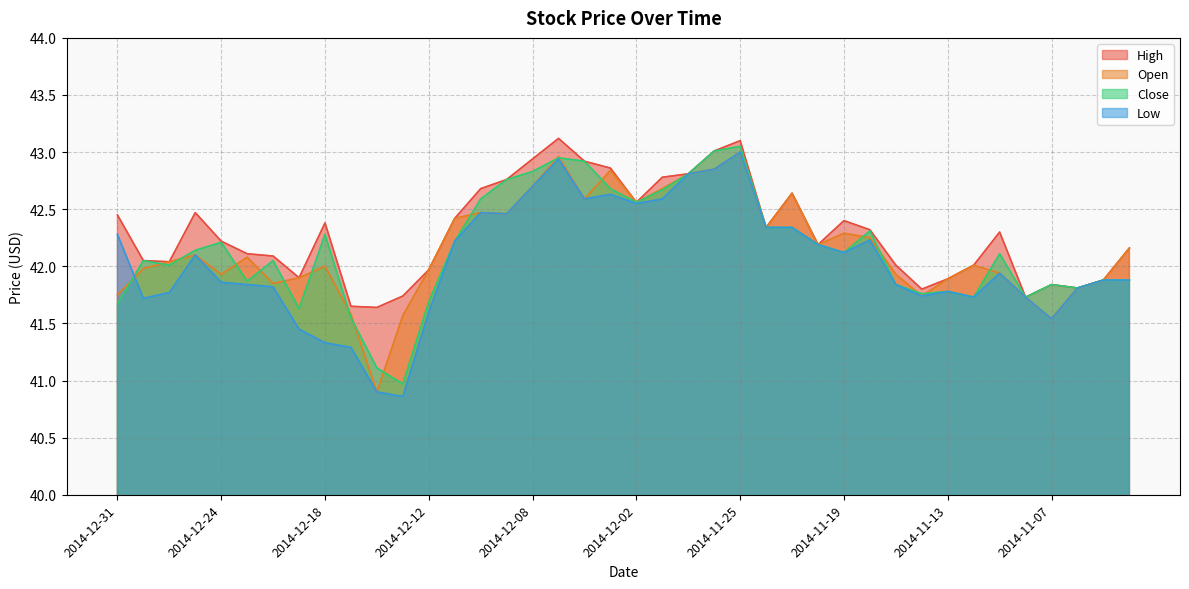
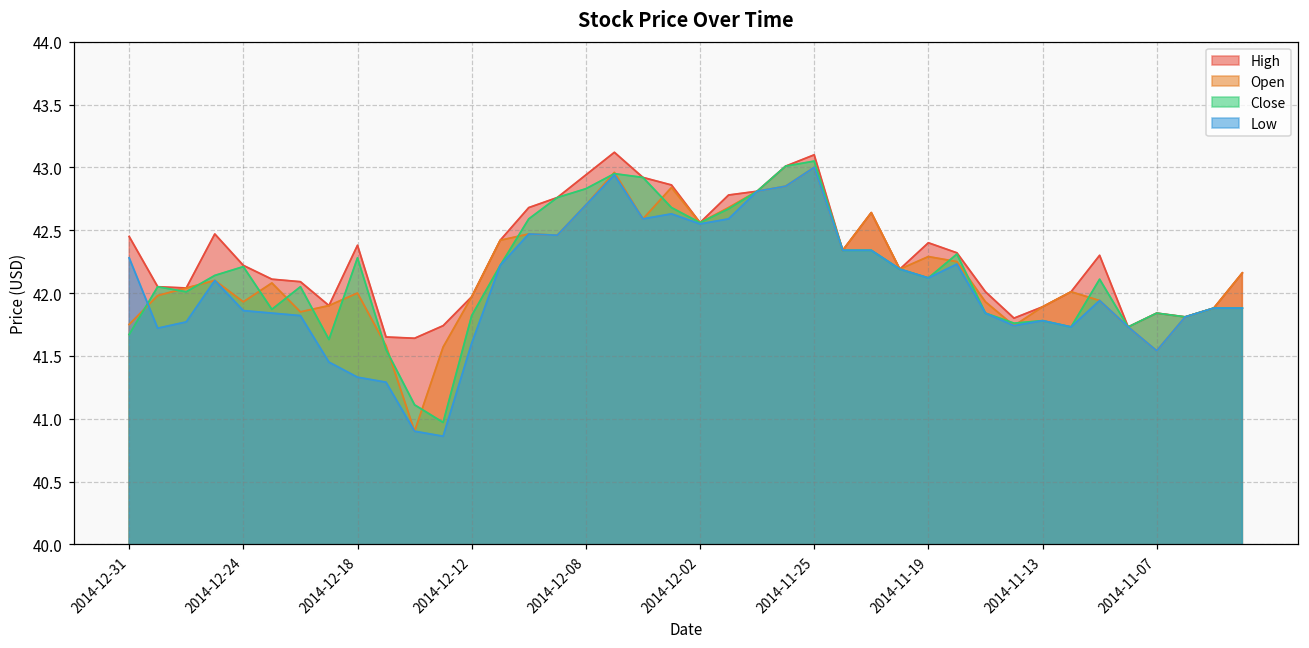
  {
    "Close": {
      "2014-12-31": 41.67,
      "2014-12-18": 42.28,
-     "2014-12-12": 41.69,
+     "2014-12-12": 41.82,
      "2014-12-08": 42.83,
      "2014-11-25": 43.05
    },
    "Low": {
      "2014-12-31": 42.28,
      "2014-12-24": 41.86,
      "2014-12-18": 41.33,
      "2014-12-12": 41.60
    }
  }
